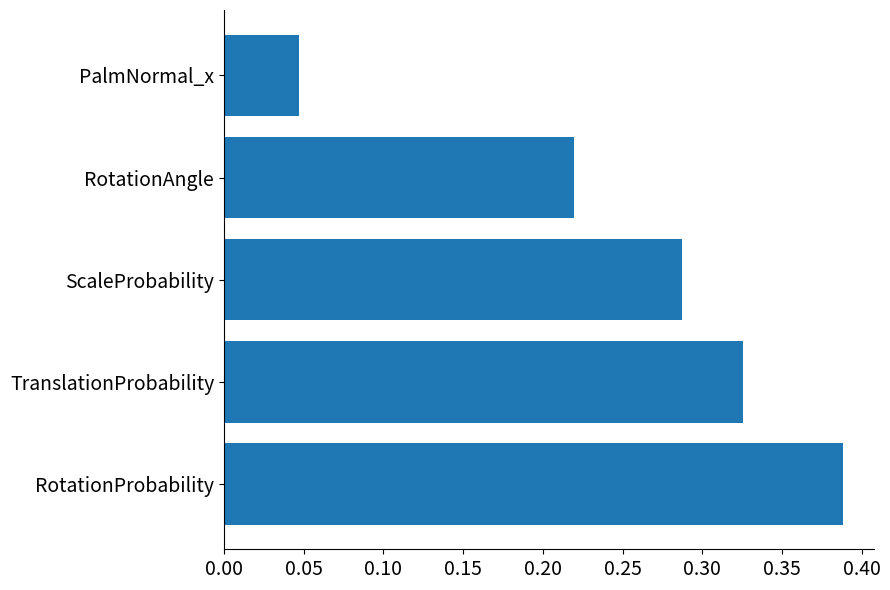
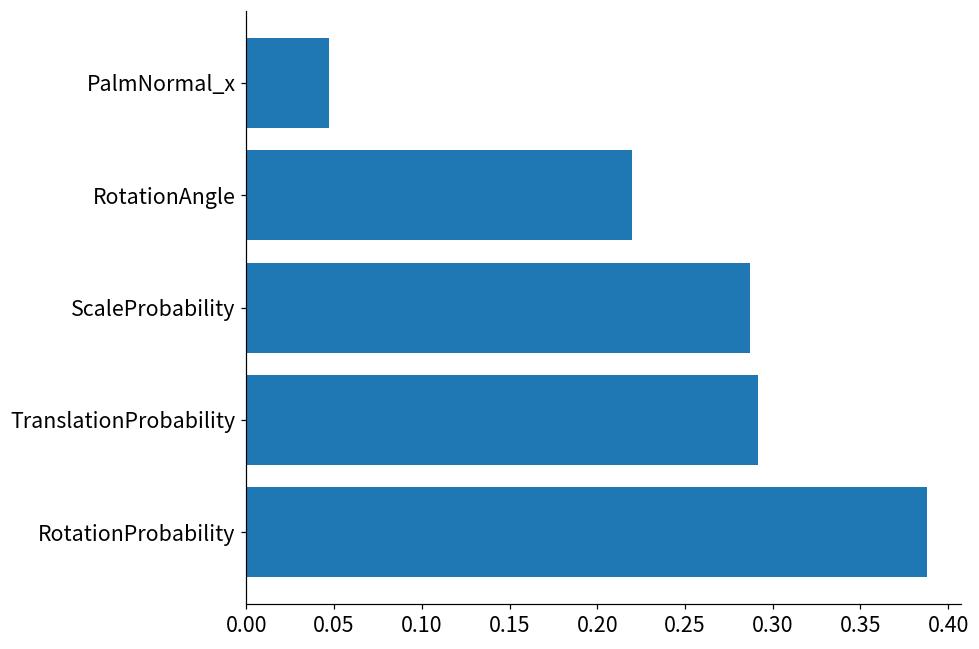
  {
    "PalmNormal_x": 0.047,
    "RotationAngle": 0.220,
    "ScaleProbability": 0.287,
-   "TranslationProbability": 0.325,
+   "TranslationProbability": 0.292,
    "RotationProbability": 0.388
  }
